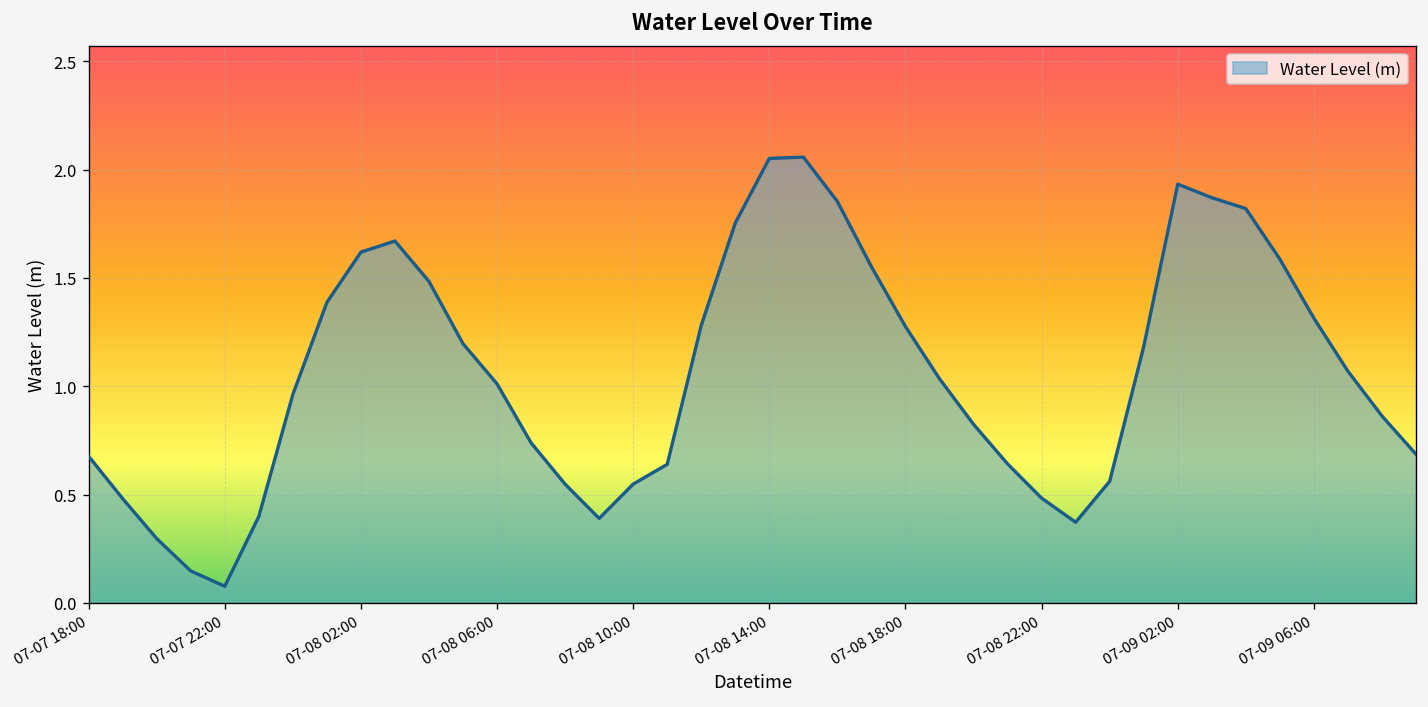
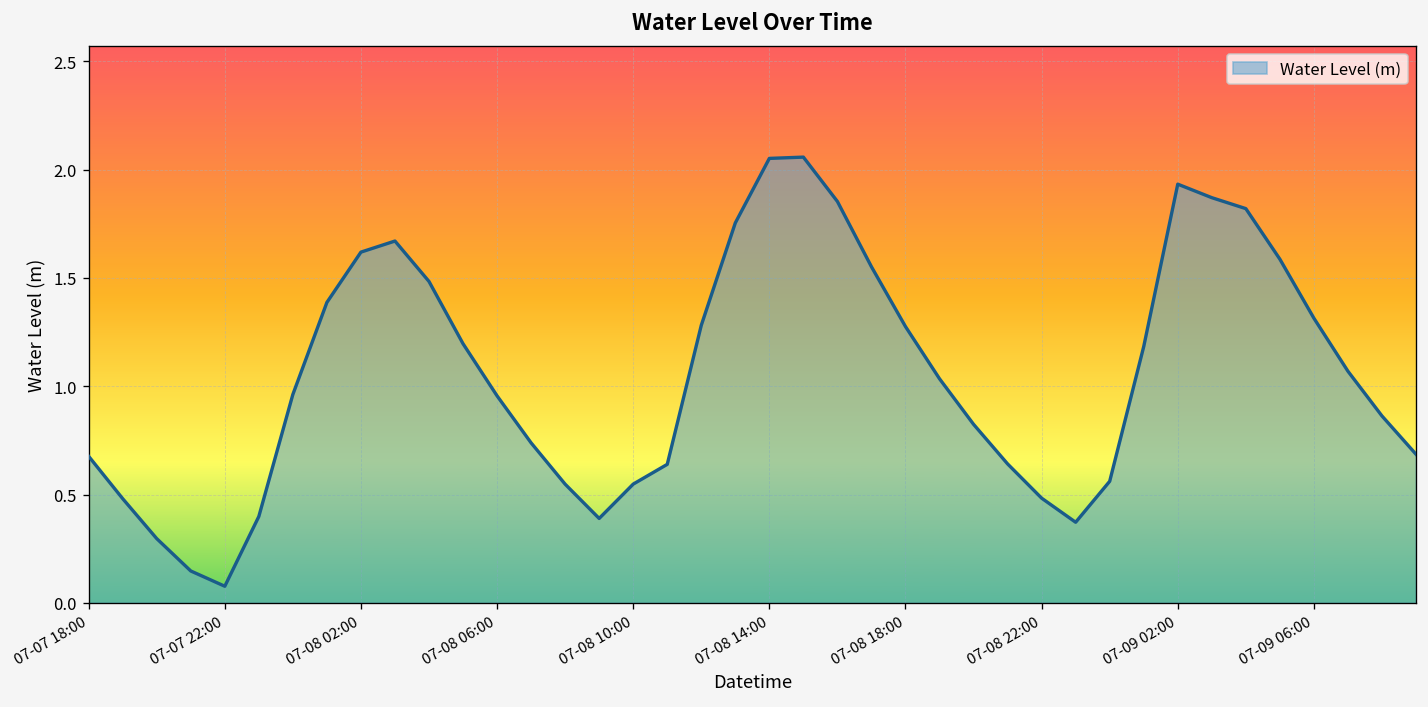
  {
    "07-07 18:00": 0.68,
    "07-07 22:00": 0.08,
    "07-08 02:00": 1.62,
-   "07-08 06:00": 1.01,
+   "07-08 06:00": 0.96,
    "07-08 10:00": 0.55,
    "07-08 14:00": 2.05,
    "07-08 18:00": 1.28,
    "07-08 22:00": 0.48,
    "07-09 02:00": 1.93,
    "07-09 06:00": 1.31
  }
